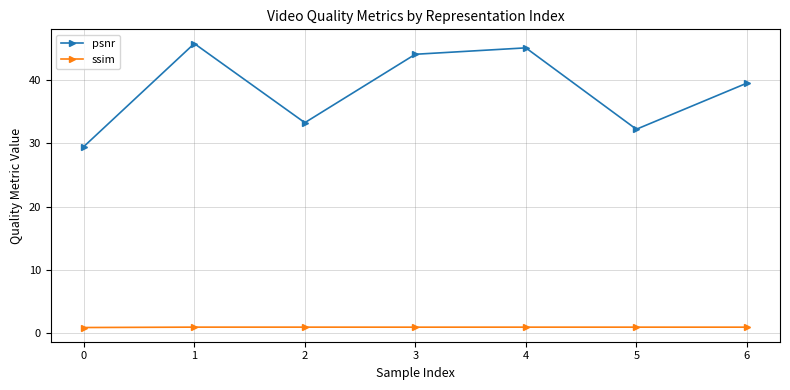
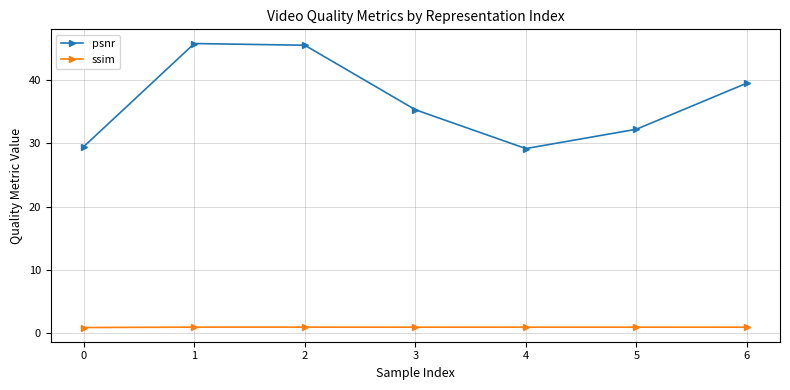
  {
    "psnr": {
      "0": 29,
      "1": 46,
-     "2": 33,
-     "3": 44,
-     "4": 45,
+     "2": 45,
+     "3": 35,
+     "4": 29,
      "5": 32,
      "6": 39
    },
    "ssim": {
      "0": 1,
      "1": 1,
      "2": 1,
      "3": 1,
      "4": 1,
      "5": 1,
      "6": 1
    }
  }
